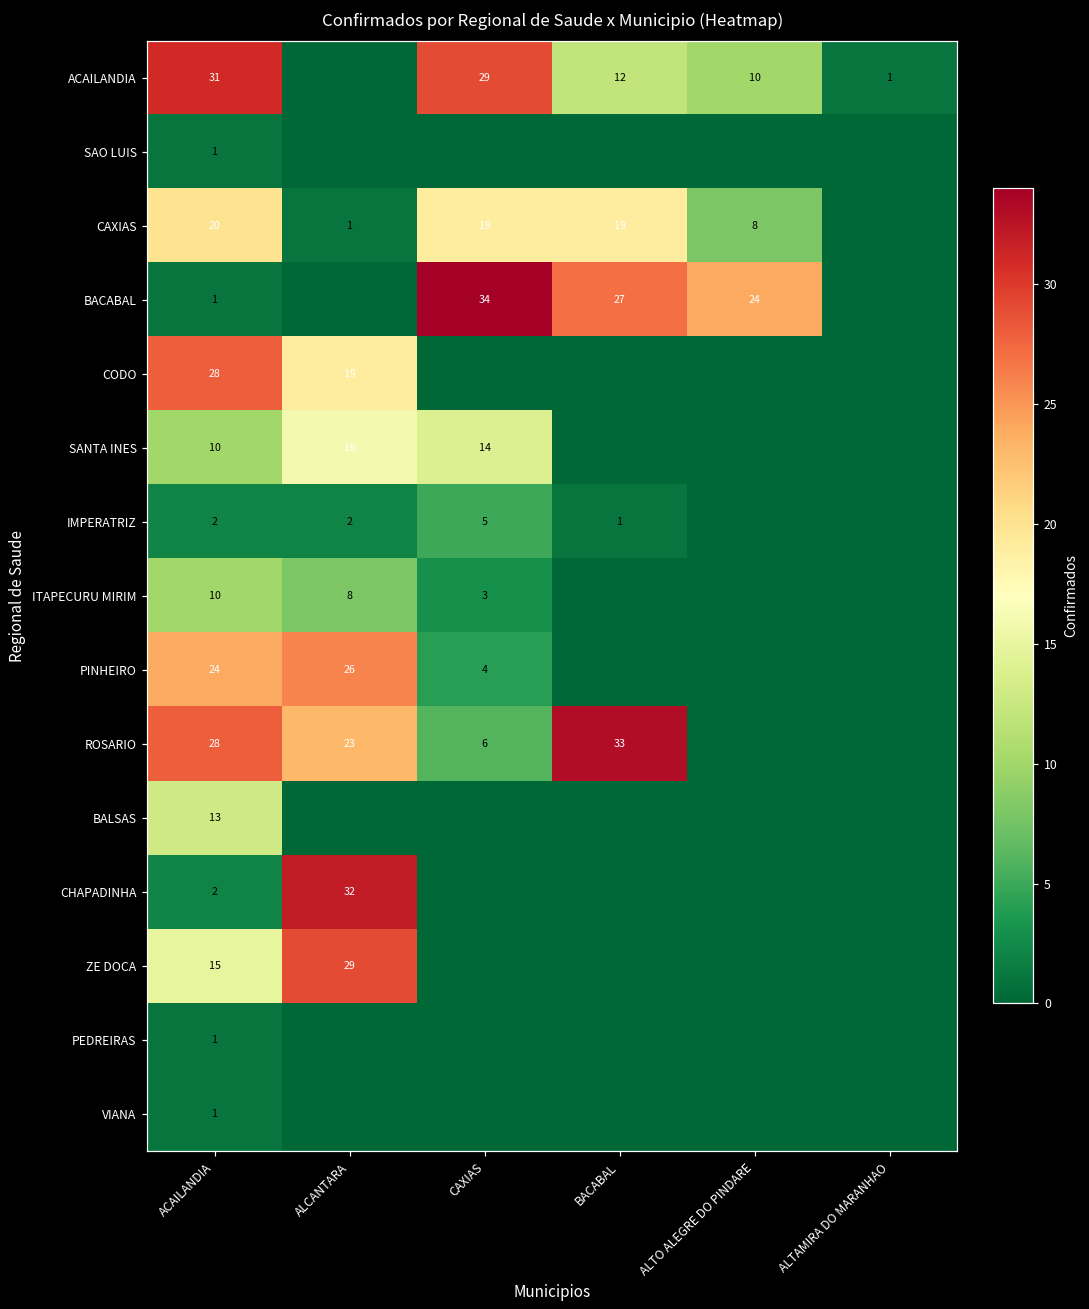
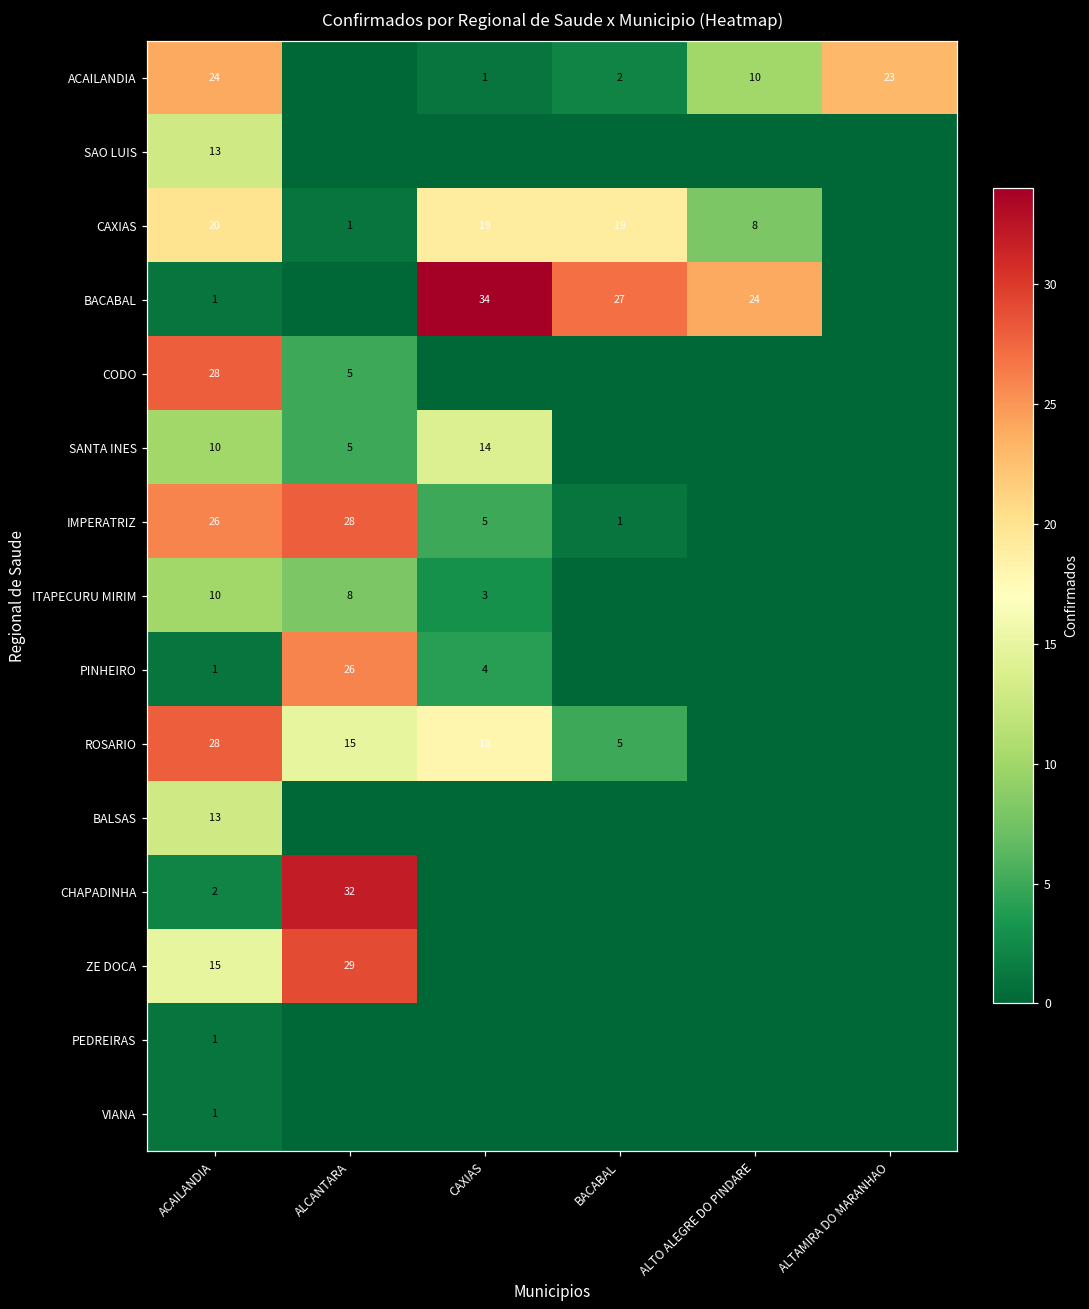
  {
    "ACAILANDIA": {
-     "ACAILANDIA": 31,
-     "CAXIAS": 29,
-     "BACABAL": 12,
+     "ACAILANDIA": 24,
+     "CAXIAS": 1,
+     "BACABAL": 2,
      "ALTO ALEGRE DO PINDARE": 10,
-     "ALTAMIRA DO MARANHAO": 1
+     "ALTAMIRA DO MARANHAO": 23
    },
    "SAO LUIS": {
-     "ACAILANDIA": 1
+     "ACAILANDIA": 13
    },
    "CAXIAS": {
      "ACAILANDIA": 20,
      "ALCANTARA": 1,
      "CAXIAS": 19,
      "BACABAL": 19,
      "ALTO ALEGRE DO PINDARE": 8
    },
    "BACABAL": {
      "ACAILANDIA": 1,
      "CAXIAS": 34,
      "BACABAL": 27,
      "ALTO ALEGRE DO PINDARE": 24
    },
    "CODO": {
      "ACAILANDIA": 28,
-     "ALCANTARA": 19
+     "ALCANTARA": 5
    },
    "SANTA INES": {
      "ACAILANDIA": 10,
-     "ALCANTARA": 16,
+     "ALCANTARA": 5,
      "CAXIAS": 14
    },
    "IMPERATRIZ": {
-     "ACAILANDIA": 2,
-     "ALCANTARA": 2,
+     "ACAILANDIA": 26,
+     "ALCANTARA": 28,
      "CAXIAS": 5,
      "BACABAL": 1
    },
    "ITAPECURU MIRIM": {
      "ACAILANDIA": 10,
      "ALCANTARA": 8,
      "CAXIAS": 3
    },
    "PINHEIRO": {
-     "ACAILANDIA": 24,
+     "ACAILANDIA": 1,
      "ALCANTARA": 26,
      "CAXIAS": 4
    },
    "ROSARIO": {
      "ACAILANDIA": 28,
-     "ALCANTARA": 23,
-     "CAXIAS": 6,
-     "BACABAL": 33
+     "ALCANTARA": 15,
+     "CAXIAS": 18,
+     "BACABAL": 5
    },
    "BALSAS": {
      "ACAILANDIA": 13
    },
    "CHAPADINHA": {
      "ACAILANDIA": 2,
      "ALCANTARA": 32
    },
    "ZE DOCA": {
      "ACAILANDIA": 15,
      "ALCANTARA": 29
    },
    "PEDREIRAS": {
      "ACAILANDIA": 1
    },
    "VIANA": {
      "ACAILANDIA": 1
    }
  }
